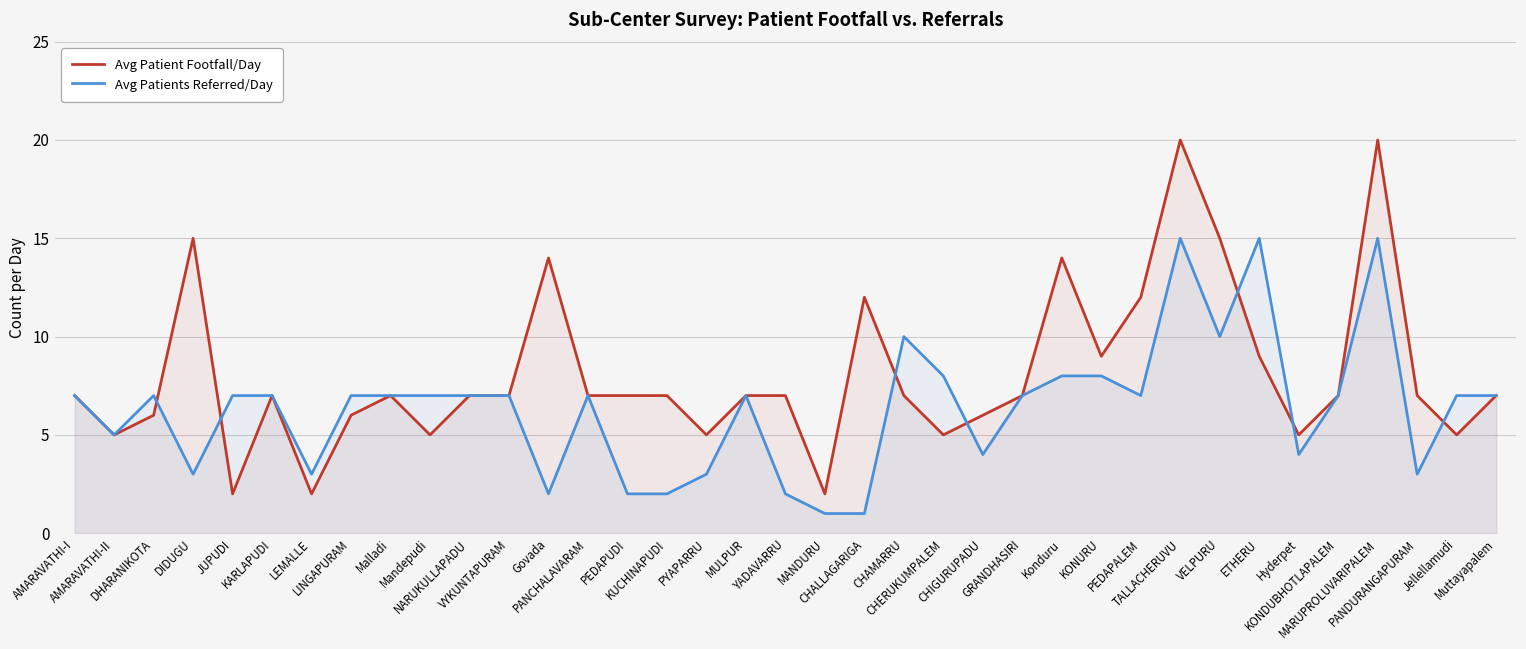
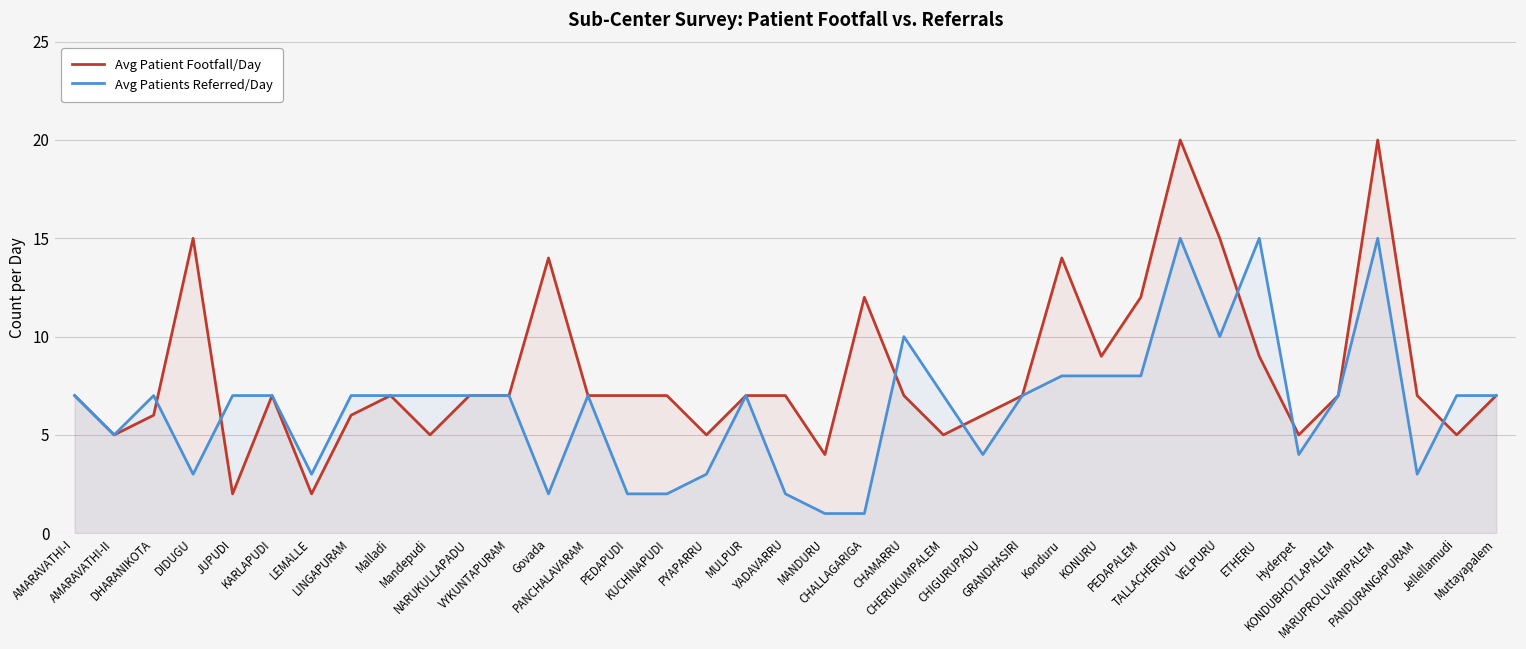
  {
    "Avg Patient Footfall/Day": {
      "DHARANIKOTA": 6,
      "DIDUGU": 15,
      "JUPUDI": 2,
      "LEMALLE": 2,
      "LINGAPURAM": 6,
      "Mandepudi": 5,
      "Govada": 14,
      "PEDAPUDI": 7,
      "KUCHINAPUDI": 7,
      "PYAPARRU": 5,
      "YADAVARRU": 7,
-     "MANDURU": 2,
+     "MANDURU": 4,
      "CHALLAGARIGA": 12,
      "CHAMARRU": 7,
      "CHERUKUMPALEM": 5,
      "CHIGURUPADU": 6,
      "Konduru": 14,
      "KONURU": 9,
      "PEDAPALEM": 12,
      "TALLACHERUVU": 20,
      "VELPURU": 15,
      "ETHERU": 9,
      "Hyderpet": 5,
      "MARUPROLUVARIPALEM": 20,
      "PANDURANGAPURAM": 7,
      "Jellellamudi": 5
    },
    "Avg Patients Referred/Day": {
      "DHARANIKOTA": 7,
      "DIDUGU": 3,
      "JUPUDI": 7,
      "LEMALLE": 3,
      "LINGAPURAM": 7,
      "Mandepudi": 7,
      "Govada": 2,
      "PEDAPUDI": 2,
      "KUCHINAPUDI": 2,
      "PYAPARRU": 3,
      "YADAVARRU": 2,
      "MANDURU": 1,
      "CHALLAGARIGA": 1,
      "CHAMARRU": 10,
-     "CHERUKUMPALEM": 8,
+     "CHERUKUMPALEM": 7,
      "CHIGURUPADU": 4,
      "Konduru": 8,
      "KONURU": 8,
-     "PEDAPALEM": 7,
+     "PEDAPALEM": 8,
      "TALLACHERUVU": 15,
      "VELPURU": 10,
      "ETHERU": 15,
      "Hyderpet": 4,
      "MARUPROLUVARIPALEM": 15,
      "PANDURANGAPURAM": 3,
      "Jellellamudi": 7
    }
  }
